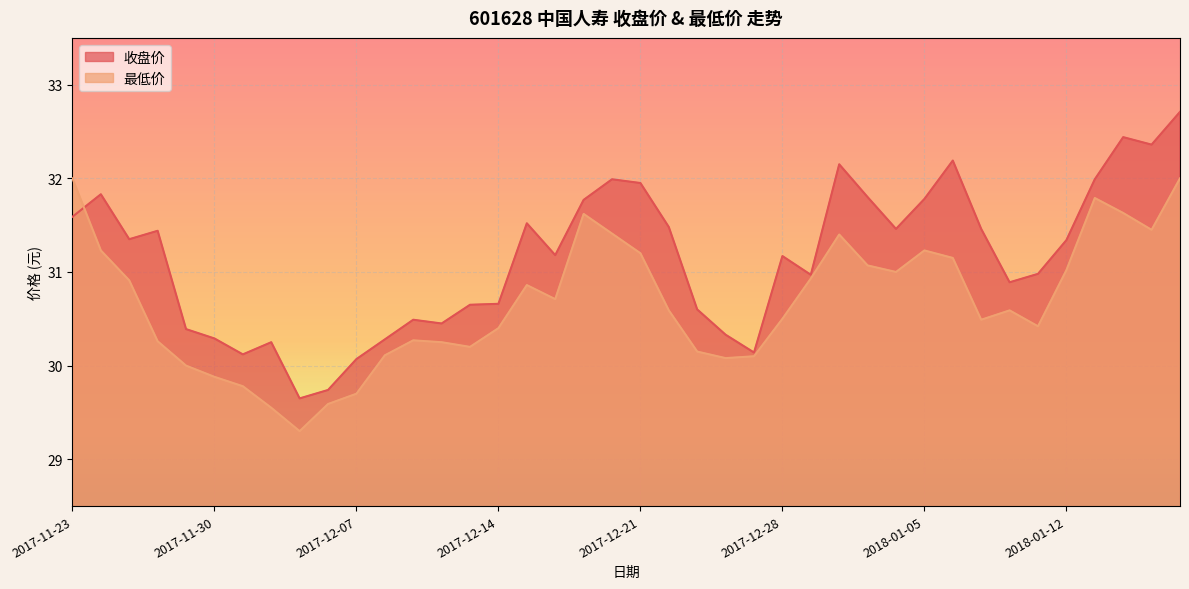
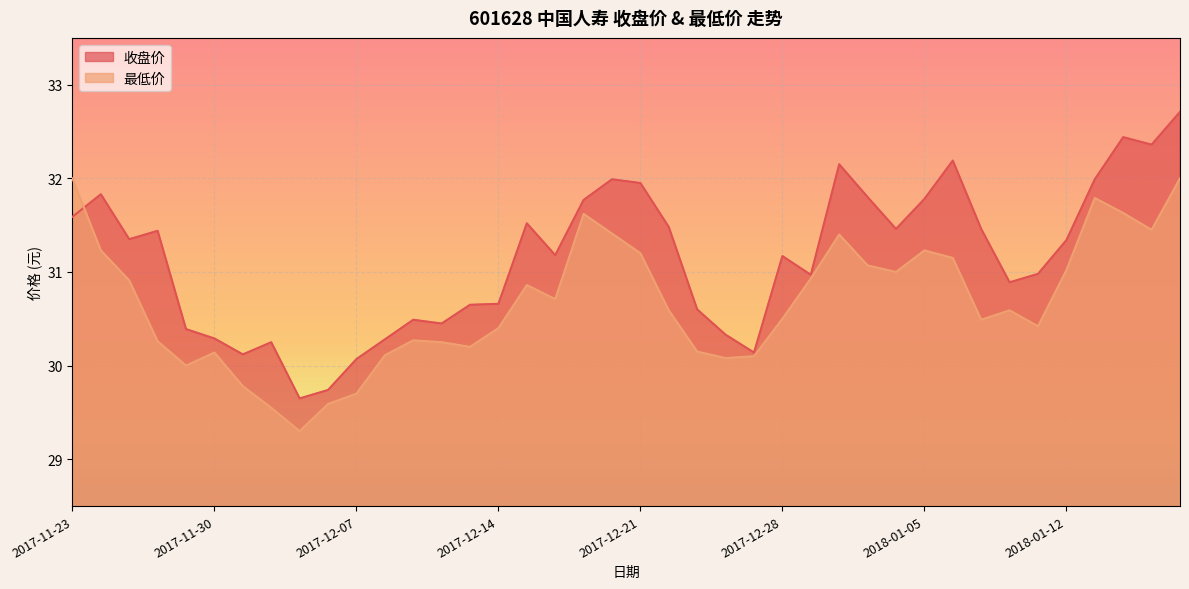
  {
    "收盘价": {
      "2017-11-23": 31.6,
      "2017-11-30": 30.3,
      "2017-12-07": 30.1,
      "2017-12-14": 30.7,
      "2017-12-21": 32.0,
      "2017-12-28": 31.2,
      "2018-01-05": 31.8,
      "2018-01-12": 31.3
    },
    "最低价": {
      "2017-11-23": 32.0,
-     "2017-11-30": 29.9,
+     "2017-11-30": 30.1,
      "2017-12-07": 29.7,
      "2017-12-14": 30.4,
      "2017-12-21": 31.2,
      "2017-12-28": 30.5,
      "2018-01-05": 31.2,
      "2018-01-12": 31.0
    }
  }
